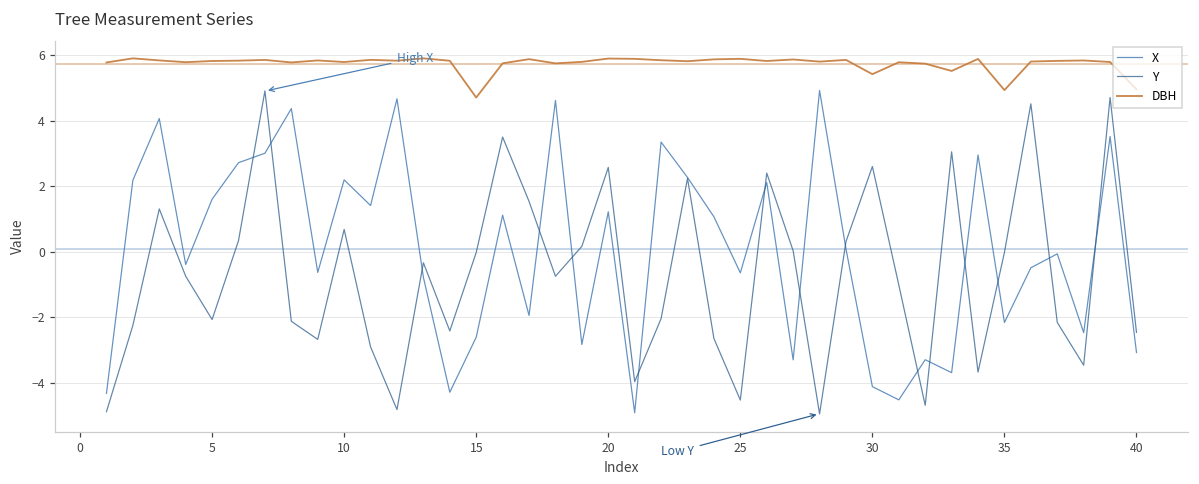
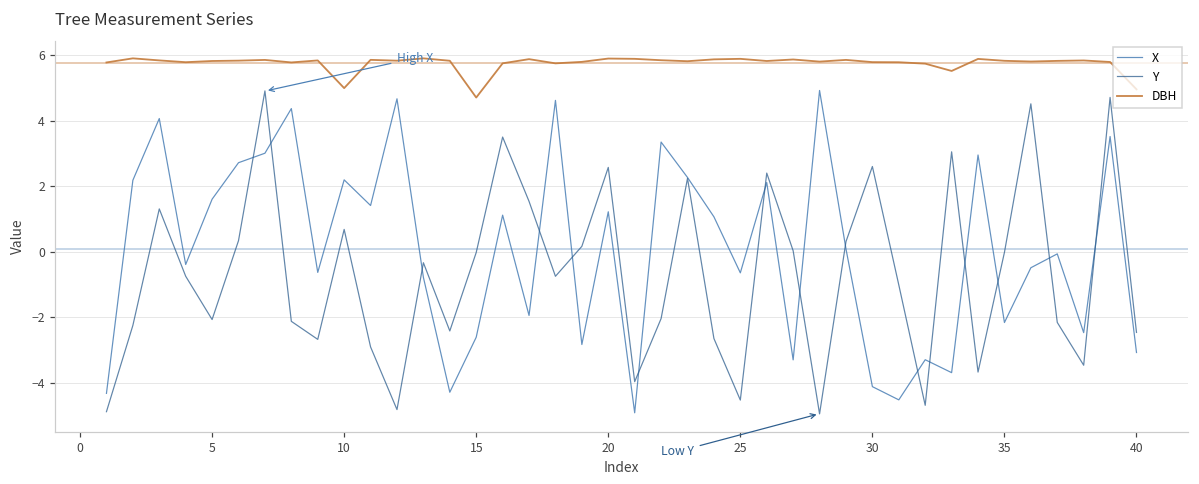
  {
    "DBH": {
      "5": 5.8,
-     "10": 5.8,
+     "10": 5.0,
      "15": 4.7,
      "20": 5.9,
      "25": 5.9,
-     "30": 5.4,
-     "35": 4.9
+     "30": 5.8,
+     "35": 5.8
    }
  }
